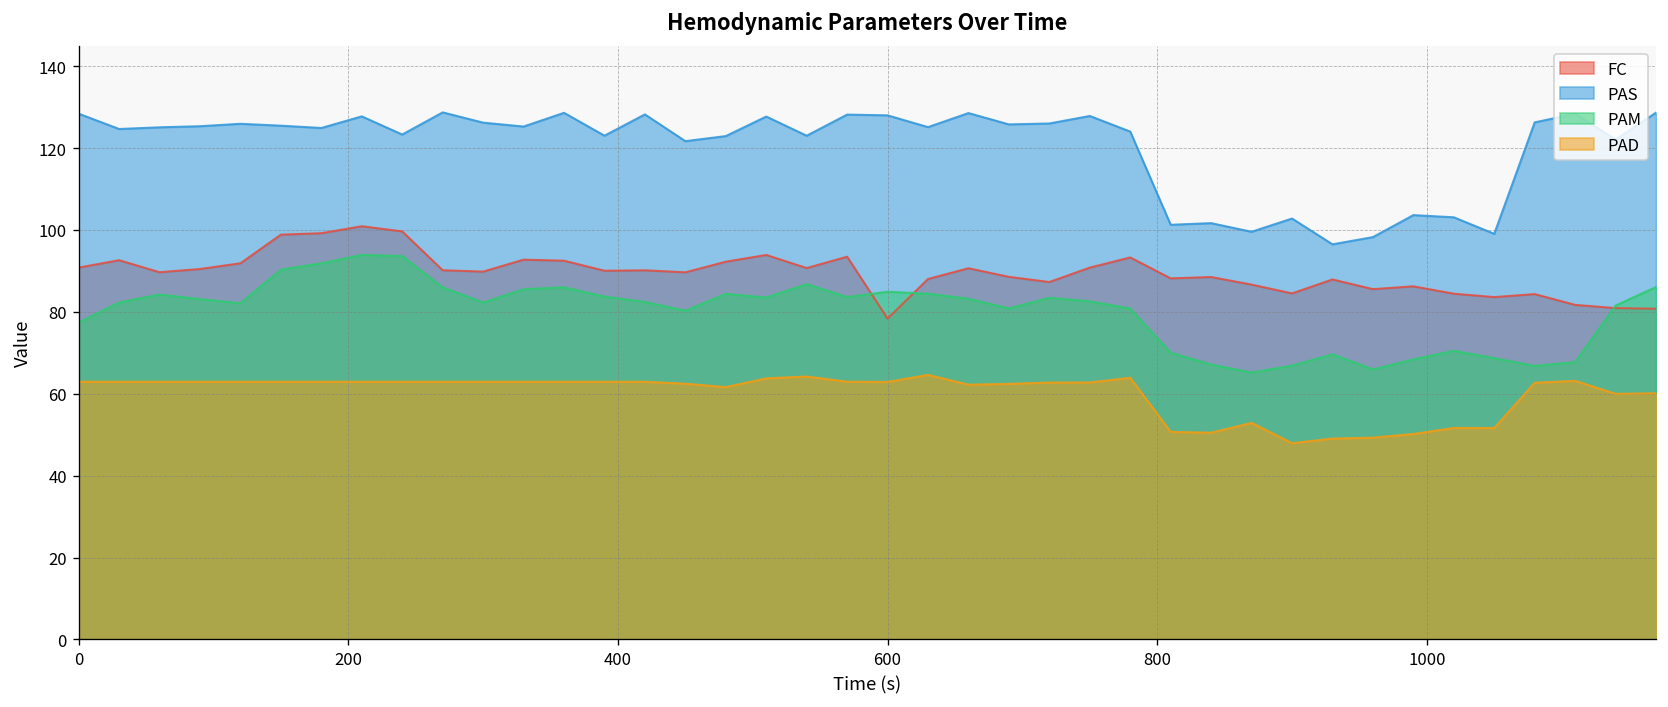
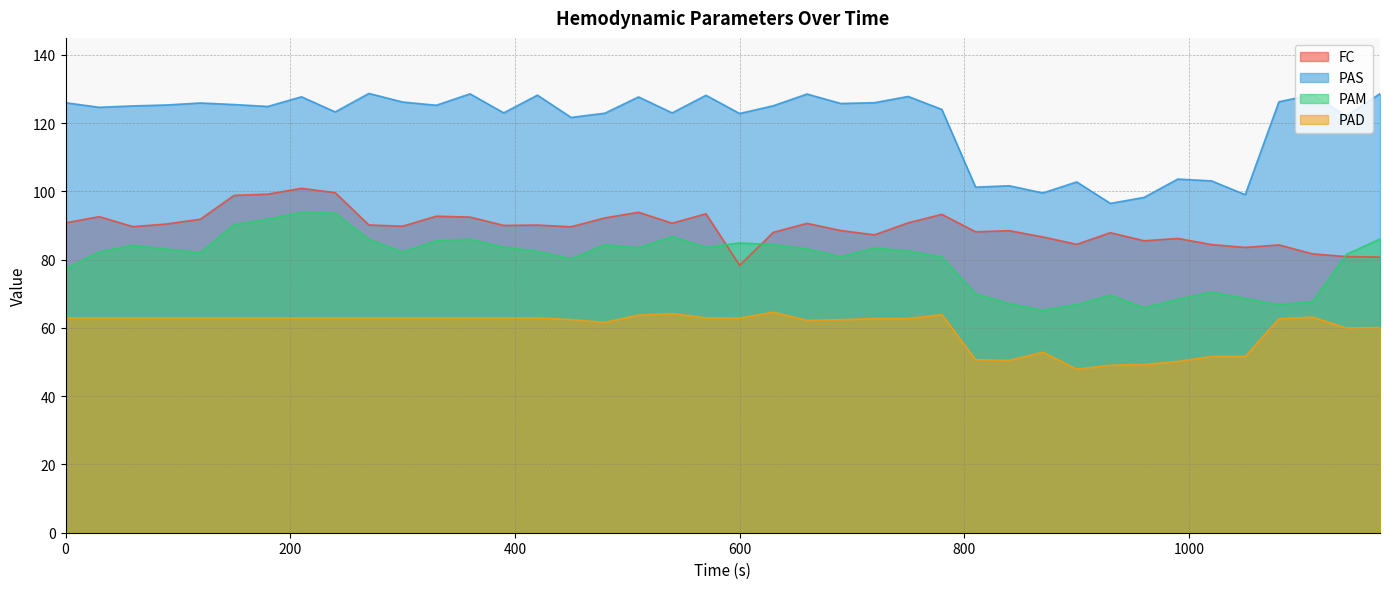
  {
    "FC": {
      "0": 91,
      "600": 78
    },
    "PAS": {
-     "0": 128,
-     "600": 128
+     "0": 126,
+     "600": 123
    },
    "PAM": {
      "0": 77,
      "600": 85
    },
    "PAD": {
      "0": 63,
      "600": 63
    }
  }
